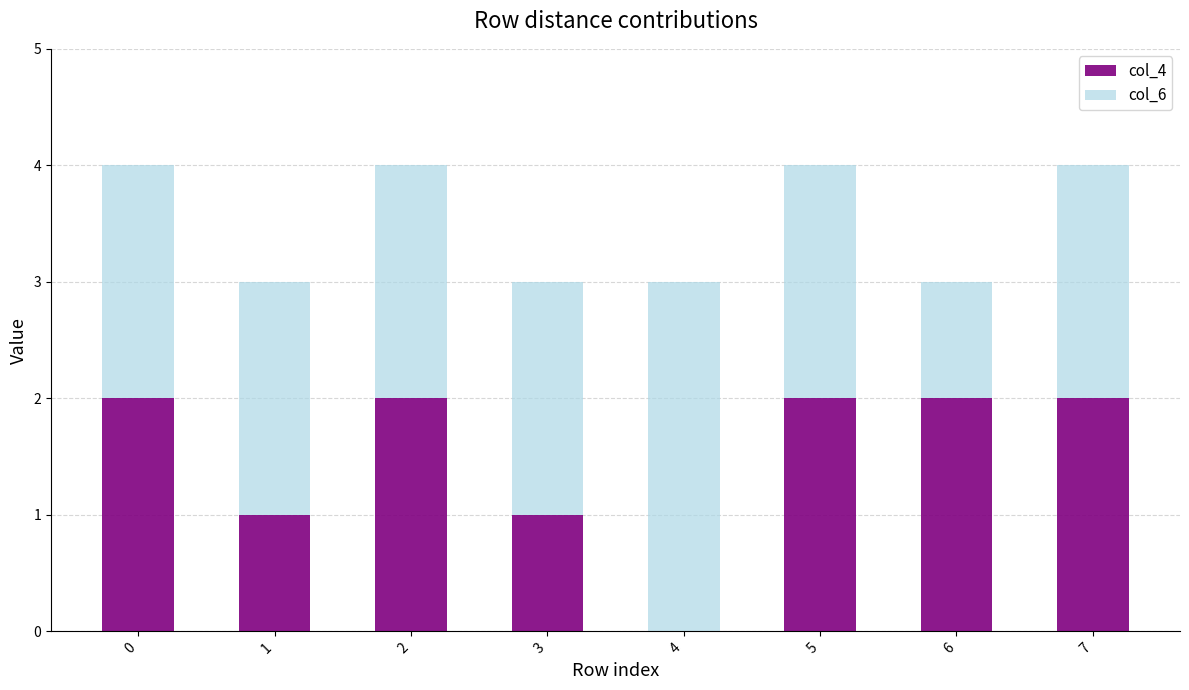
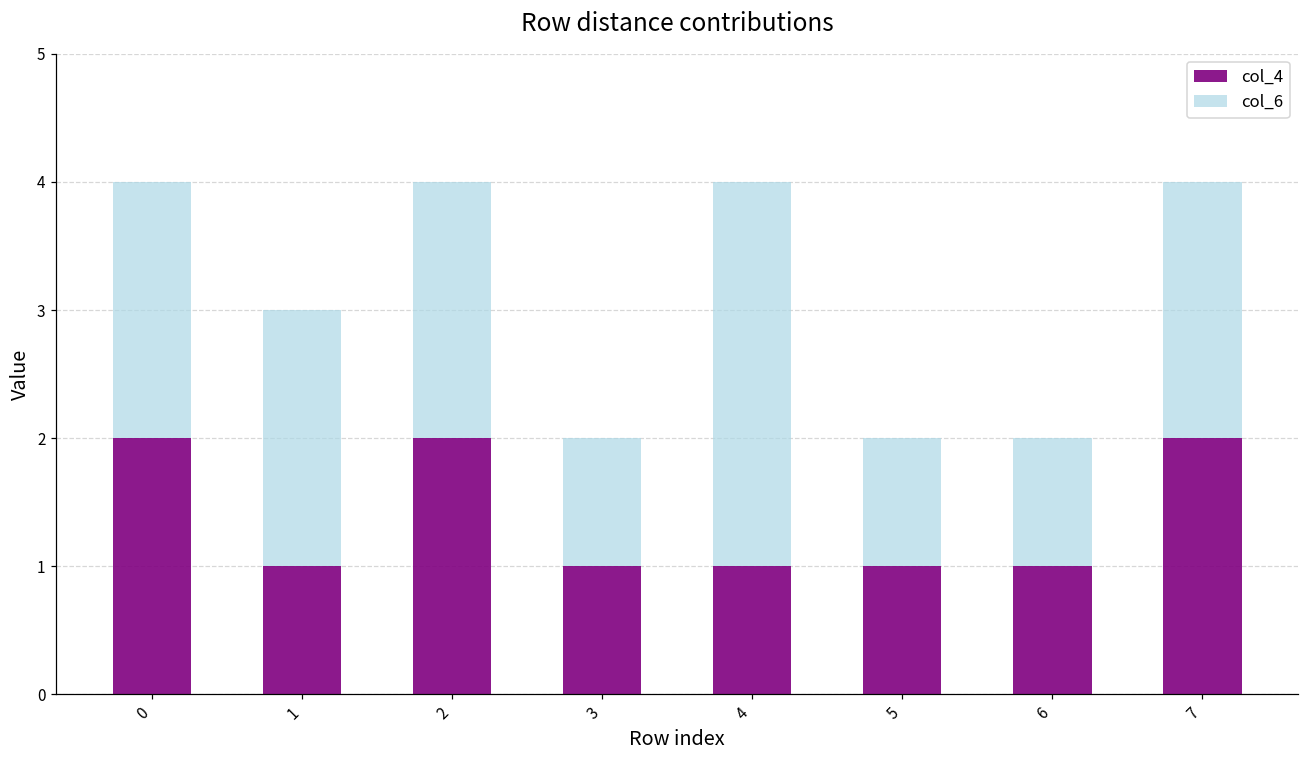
  {
    "col_4": {
      "0": 2,
      "1": 1,
      "2": 2,
      "3": 1,
-     "4": 0,
-     "5": 2,
-     "6": 2,
+     "4": 1,
+     "5": 1,
+     "6": 1,
      "7": 2
    },
    "col_6": {
      "0": 2,
      "1": 2,
      "2": 2,
-     "3": 2,
+     "3": 1,
      "4": 3,
-     "5": 2,
+     "5": 1,
      "6": 1,
      "7": 2
    }
  }
